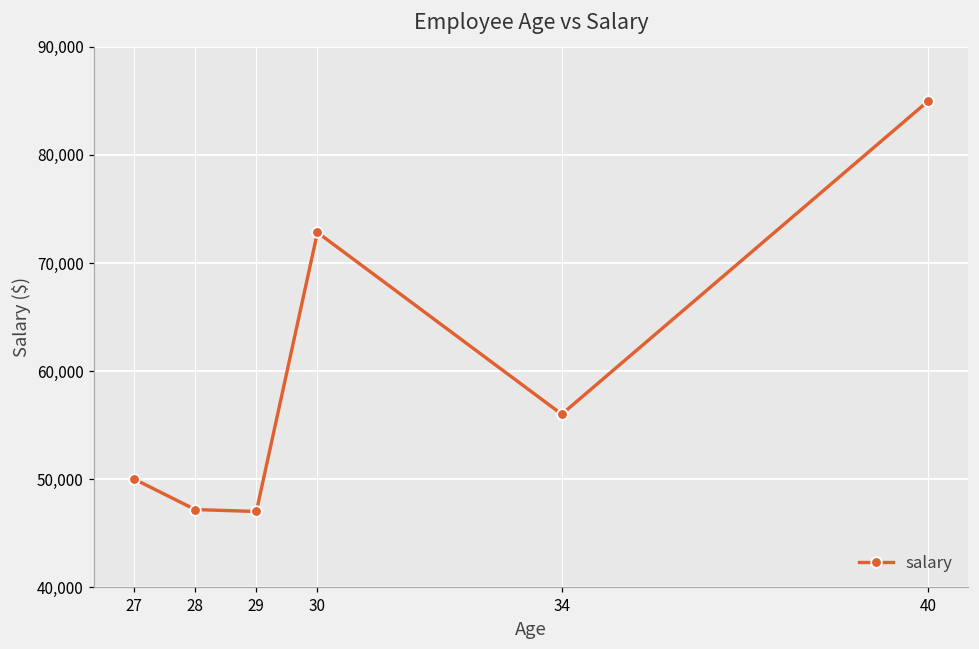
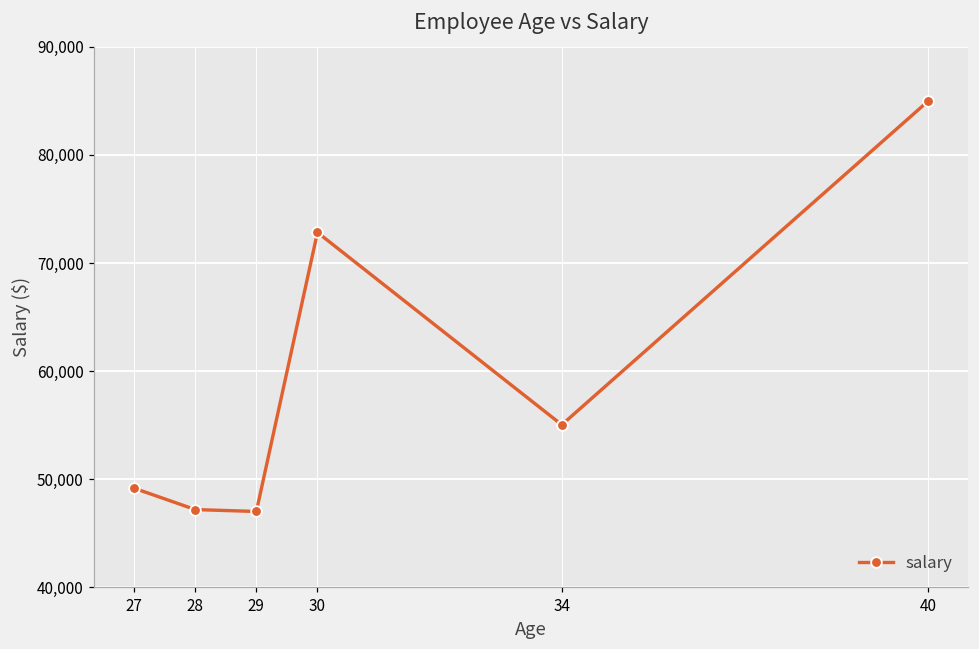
  {
-   "27": "50,000",
+   "27": "49,000",
    "28": "47,000",
    "29": "47,000",
    "30": "73,000",
-   "34": "56,000",
+   "34": "55,000",
    "40": "85,000"
  }
